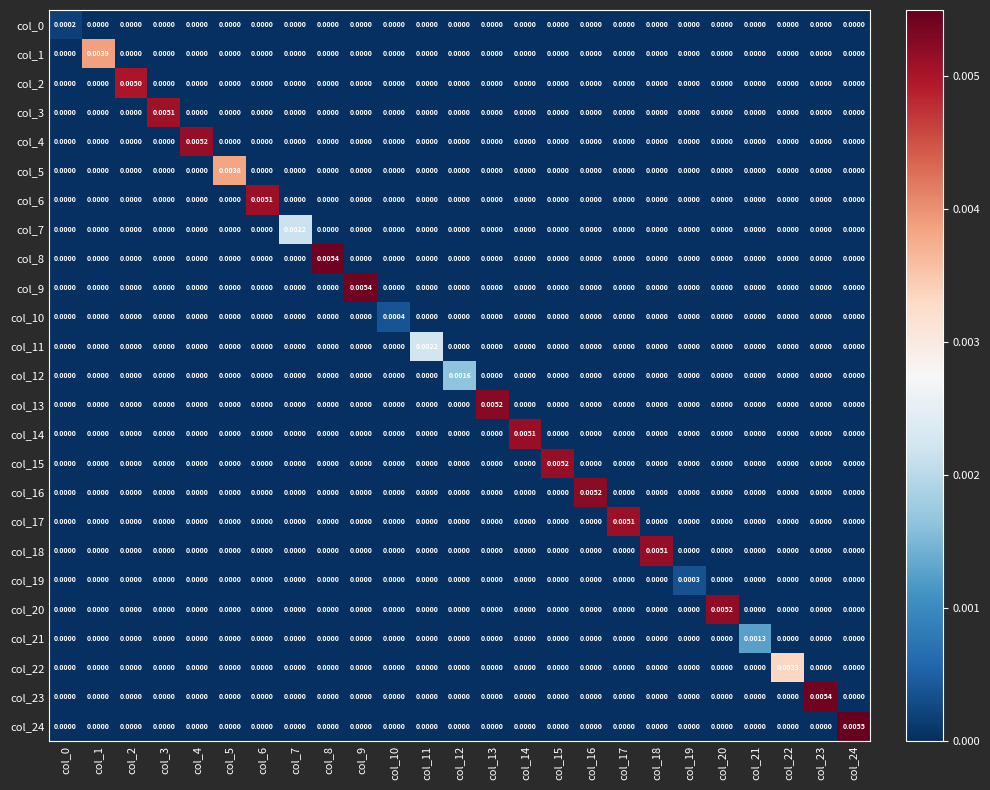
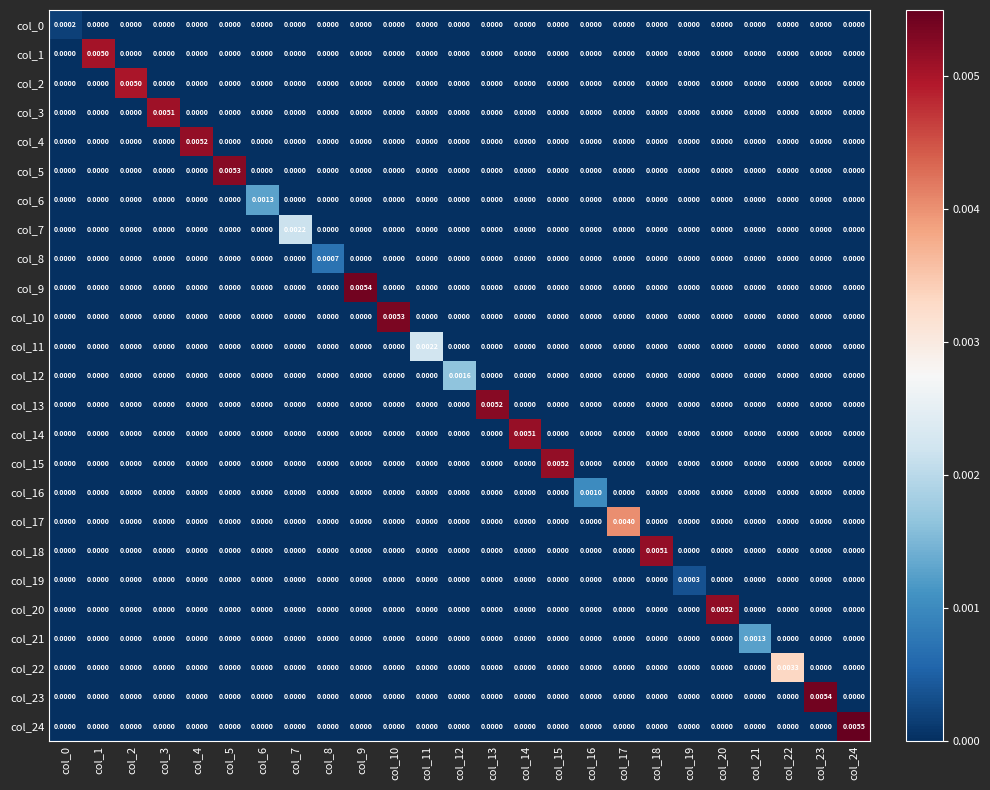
  {
    "col_1": {
      "col_0": 0.0000,
-     "col_1": 0.0039,
+     "col_1": 0.0050,
      "col_2": 0.0000,
      "col_3": 0.0000,
      "col_4": 0.0000,
      "col_5": 0.0000,
      "col_6": 0.0000,
      "col_7": 0.0000,
      "col_8": 0.0000,
      "col_9": 0.0000,
      "col_10": 0.0000,
      "col_11": 0.0000,
      "col_12": 0.0000,
      "col_13": 0.0000,
      "col_14": 0.0000,
      "col_15": 0.0000,
      "col_16": 0.0000,
      "col_17": 0.0000,
      "col_18": 0.0000,
      "col_19": 0.0000,
      "col_20": 0.0000,
      "col_21": 0.0000,
      "col_22": 0.0000,
      "col_23": 0.0000,
      "col_24": 0.0000
    },
    "col_5": {
      "col_0": 0.0000,
      "col_1": 0.0000,
      "col_2": 0.0000,
      "col_3": 0.0000,
      "col_4": 0.0000,
-     "col_5": 0.0038,
+     "col_5": 0.0053,
      "col_6": 0.0000,
      "col_7": 0.0000,
      "col_8": 0.0000,
      "col_9": 0.0000,
      "col_10": 0.0000,
      "col_11": 0.0000,
      "col_12": 0.0000,
      "col_13": 0.0000,
      "col_14": 0.0000,
      "col_15": 0.0000,
      "col_16": 0.0000,
      "col_17": 0.0000,
      "col_18": 0.0000,
      "col_19": 0.0000,
      "col_20": 0.0000,
      "col_21": 0.0000,
      "col_22": 0.0000,
      "col_23": 0.0000,
      "col_24": 0.0000
    },
    "col_6": {
      "col_0": 0.0000,
      "col_1": 0.0000,
      "col_2": 0.0000,
      "col_3": 0.0000,
      "col_4": 0.0000,
      "col_5": 0.0000,
-     "col_6": 0.0051,
+     "col_6": 0.0013,
      "col_7": 0.0000,
      "col_8": 0.0000,
      "col_9": 0.0000,
      "col_10": 0.0000,
      "col_11": 0.0000,
      "col_12": 0.0000,
      "col_13": 0.0000,
      "col_14": 0.0000,
      "col_15": 0.0000,
      "col_16": 0.0000,
      "col_17": 0.0000,
      "col_18": 0.0000,
      "col_19": 0.0000,
      "col_20": 0.0000,
      "col_21": 0.0000,
      "col_22": 0.0000,
      "col_23": 0.0000,
      "col_24": 0.0000
    },
    "col_8": {
      "col_0": 0.0000,
      "col_1": 0.0000,
      "col_2": 0.0000,
      "col_3": 0.0000,
      "col_4": 0.0000,
      "col_5": 0.0000,
      "col_6": 0.0000,
      "col_7": 0.0000,
-     "col_8": 0.0054,
+     "col_8": 0.0007,
      "col_9": 0.0000,
      "col_10": 0.0000,
      "col_11": 0.0000,
      "col_12": 0.0000,
      "col_13": 0.0000,
      "col_14": 0.0000,
      "col_15": 0.0000,
      "col_16": 0.0000,
      "col_17": 0.0000,
      "col_18": 0.0000,
      "col_19": 0.0000,
      "col_20": 0.0000,
      "col_21": 0.0000,
      "col_22": 0.0000,
      "col_23": 0.0000,
      "col_24": 0.0000
    },
    "col_10": {
      "col_0": 0.0000,
      "col_1": 0.0000,
      "col_2": 0.0000,
      "col_3": 0.0000,
      "col_4": 0.0000,
      "col_5": 0.0000,
      "col_6": 0.0000,
      "col_7": 0.0000,
      "col_8": 0.0000,
      "col_9": 0.0000,
-     "col_10": 0.0004,
+     "col_10": 0.0053,
      "col_11": 0.0000,
      "col_12": 0.0000,
      "col_13": 0.0000,
      "col_14": 0.0000,
      "col_15": 0.0000,
      "col_16": 0.0000,
      "col_17": 0.0000,
      "col_18": 0.0000,
      "col_19": 0.0000,
      "col_20": 0.0000,
      "col_21": 0.0000,
      "col_22": 0.0000,
      "col_23": 0.0000,
      "col_24": 0.0000
    },
    "col_16": {
      "col_0": 0.0000,
      "col_1": 0.0000,
      "col_2": 0.0000,
      "col_3": 0.0000,
      "col_4": 0.0000,
      "col_5": 0.0000,
      "col_6": 0.0000,
      "col_7": 0.0000,
      "col_8": 0.0000,
      "col_9": 0.0000,
      "col_10": 0.0000,
      "col_11": 0.0000,
      "col_12": 0.0000,
      "col_13": 0.0000,
      "col_14": 0.0000,
      "col_15": 0.0000,
-     "col_16": 0.0052,
+     "col_16": 0.0010,
      "col_17": 0.0000,
      "col_18": 0.0000,
      "col_19": 0.0000,
      "col_20": 0.0000,
      "col_21": 0.0000,
      "col_22": 0.0000,
      "col_23": 0.0000,
      "col_24": 0.0000
    },
    "col_17": {
      "col_0": 0.0000,
      "col_1": 0.0000,
      "col_2": 0.0000,
      "col_3": 0.0000,
      "col_4": 0.0000,
      "col_5": 0.0000,
      "col_6": 0.0000,
      "col_7": 0.0000,
      "col_8": 0.0000,
      "col_9": 0.0000,
      "col_10": 0.0000,
      "col_11": 0.0000,
      "col_12": 0.0000,
      "col_13": 0.0000,
      "col_14": 0.0000,
      "col_15": 0.0000,
      "col_16": 0.0000,
-     "col_17": 0.0051,
+     "col_17": 0.0040,
      "col_18": 0.0000,
      "col_19": 0.0000,
      "col_20": 0.0000,
      "col_21": 0.0000,
      "col_22": 0.0000,
      "col_23": 0.0000,
      "col_24": 0.0000
    }
  }
